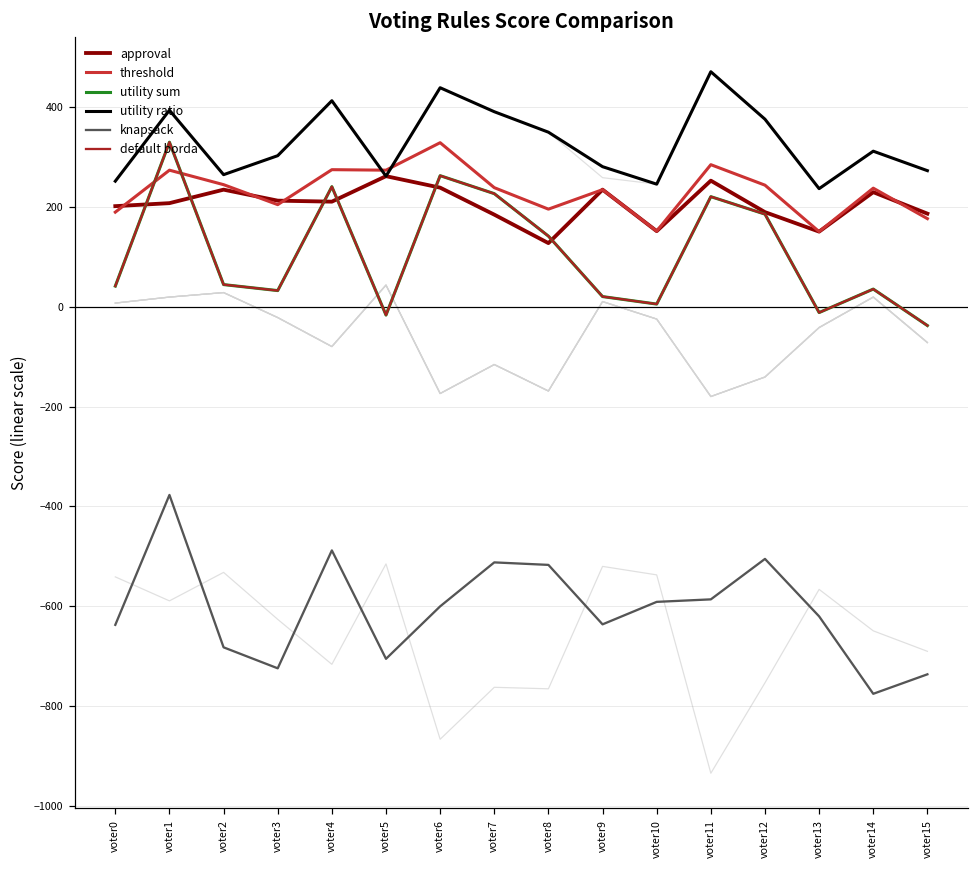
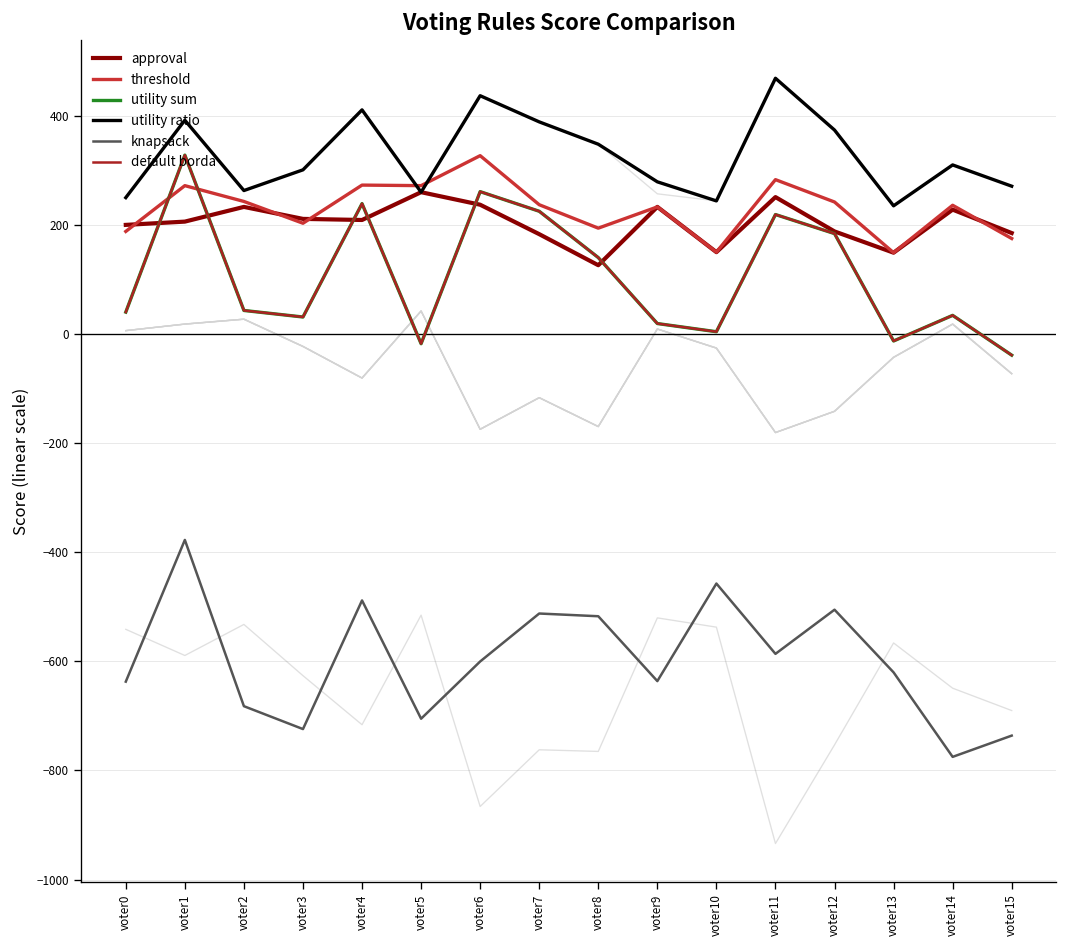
  {
    "utility ratio": {
      "voter9": 280
    },
    "knapsack": {
      "voter0": -640,
      "voter1": -380,
      "voter2": -680,
      "voter3": -720,
      "voter4": -490,
      "voter5": -710,
      "voter6": -600,
      "voter7": -510,
      "voter8": -520,
      "voter9": -640,
-     "voter10": -590,
+     "voter10": -460,
      "voter11": -590,
      "voter12": -510,
      "voter13": -620,
      "voter14": -780,
      "voter15": -740
    }
  }
